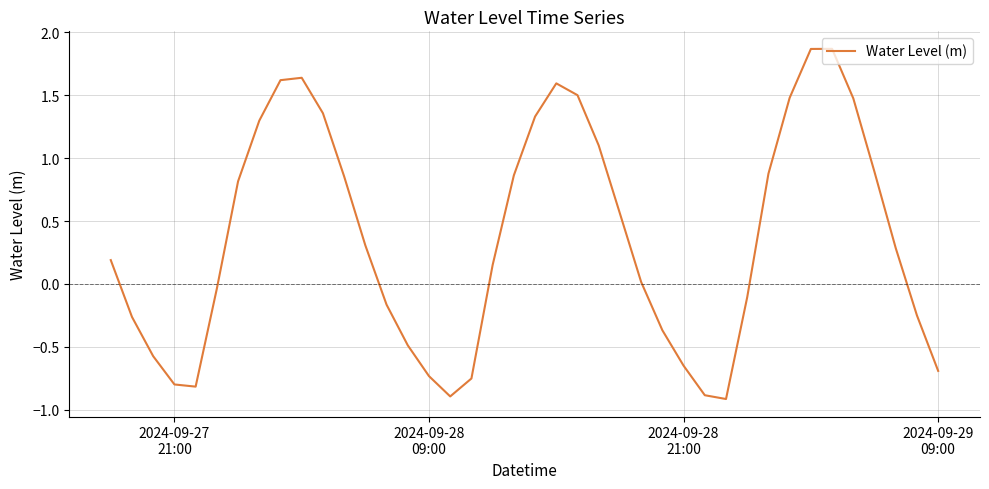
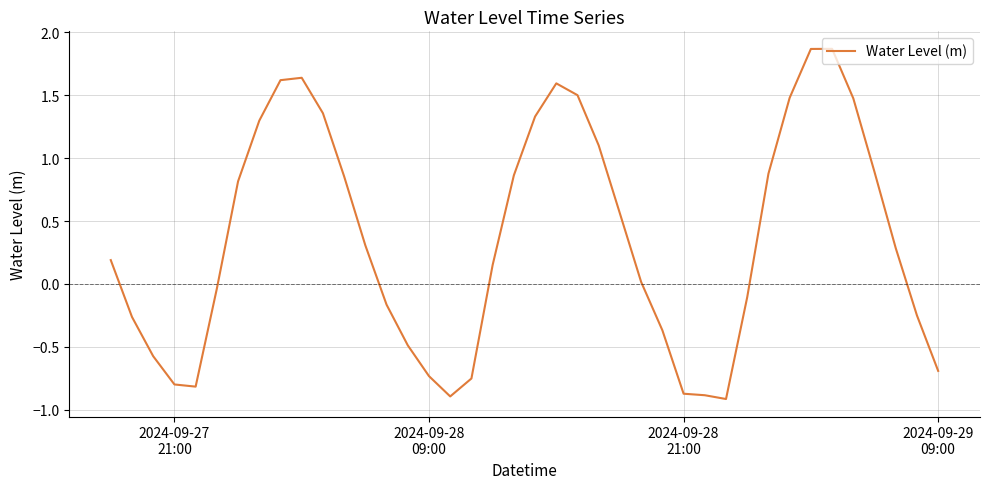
  {
    "2024-09-27 21:00": -0.80,
    "2024-09-28 09:00": -0.73,
-   "2024-09-28 21:00": -0.65,
+   "2024-09-28 21:00": -0.87,
    "2024-09-29 09:00": -0.69
  }
